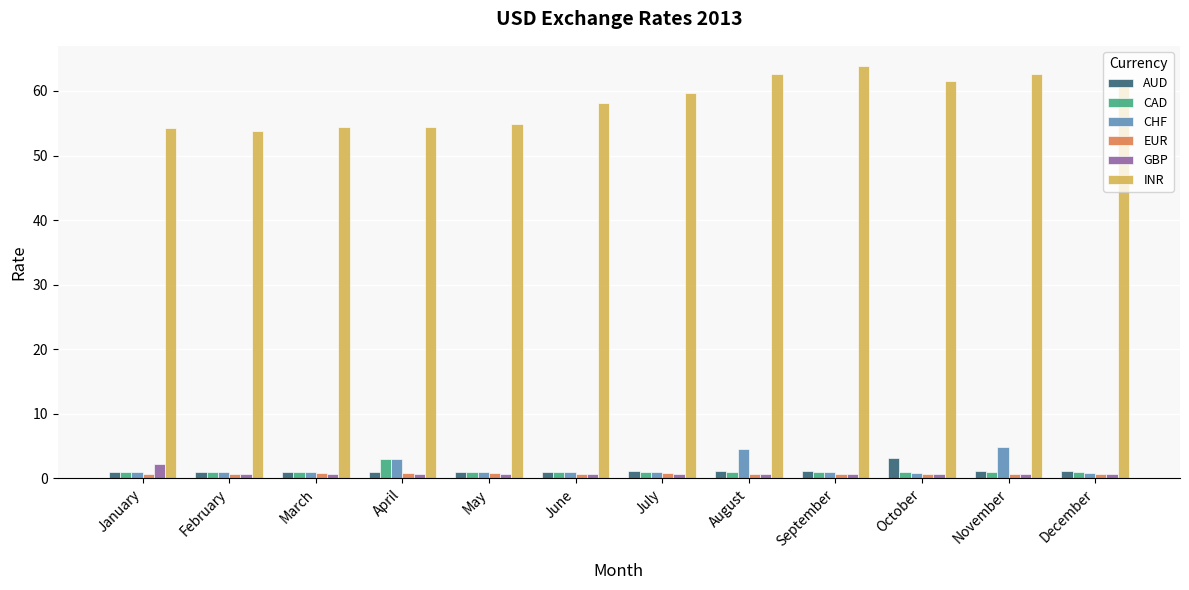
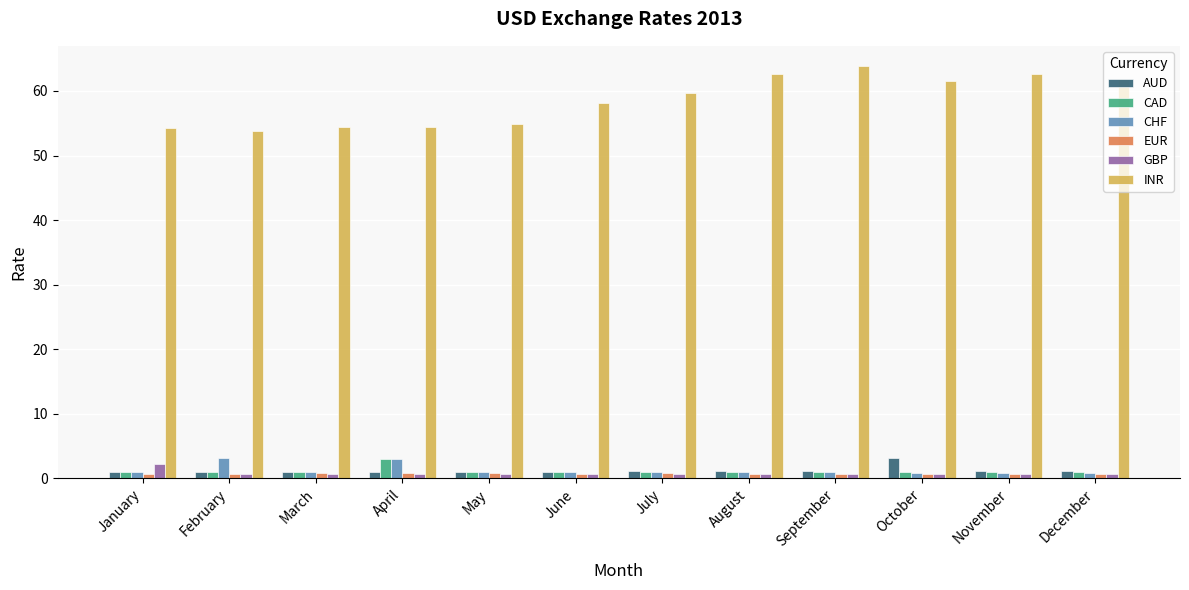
  {
    "AUD": {
      "January": 1,
      "February": 1,
      "March": 1,
      "April": 1,
      "May": 1,
      "June": 1,
      "July": 1,
      "August": 1,
      "September": 1,
      "October": 3,
      "November": 1,
      "December": 1
    },
    "CAD": {
      "January": 1,
      "February": 1,
      "March": 1,
      "April": 3,
      "May": 1,
      "June": 1,
      "July": 1,
      "August": 1,
      "September": 1,
      "October": 1,
      "November": 1,
      "December": 1
    },
    "CHF": {
      "January": 1,
-     "February": 1,
+     "February": 3,
      "March": 1,
      "April": 3,
      "May": 1,
      "June": 1,
      "July": 1,
-     "August": 5,
+     "August": 1,
      "September": 1,
      "October": 1,
-     "November": 5,
+     "November": 1,
      "December": 1
    },
    "GBP": {
      "January": 2,
      "February": 1,
      "March": 1,
      "April": 1,
      "May": 1,
      "June": 1,
      "July": 1,
      "August": 1,
      "September": 1,
      "October": 1,
      "November": 1,
      "December": 1
    }
  }
